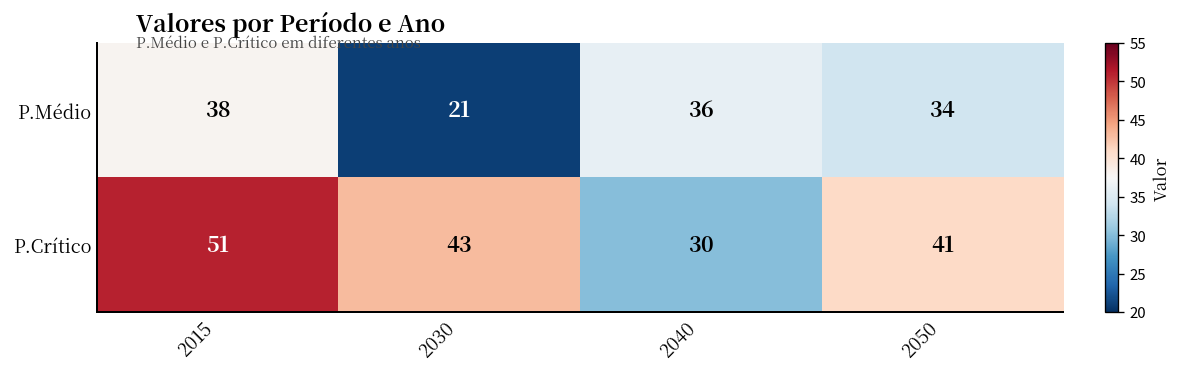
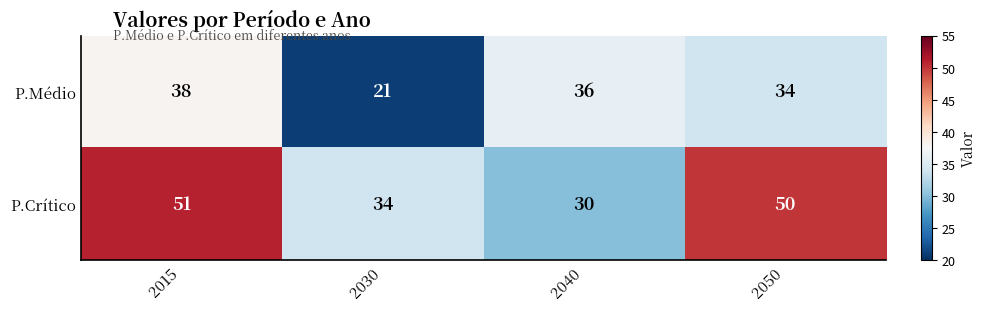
  {
    "P.Médio": {
      "2015": 38,
      "2030": 21,
      "2040": 36,
      "2050": 34
    },
    "P.Crítico": {
      "2015": 51,
-     "2030": 43,
+     "2030": 34,
      "2040": 30,
-     "2050": 41
+     "2050": 50
    }
  }
